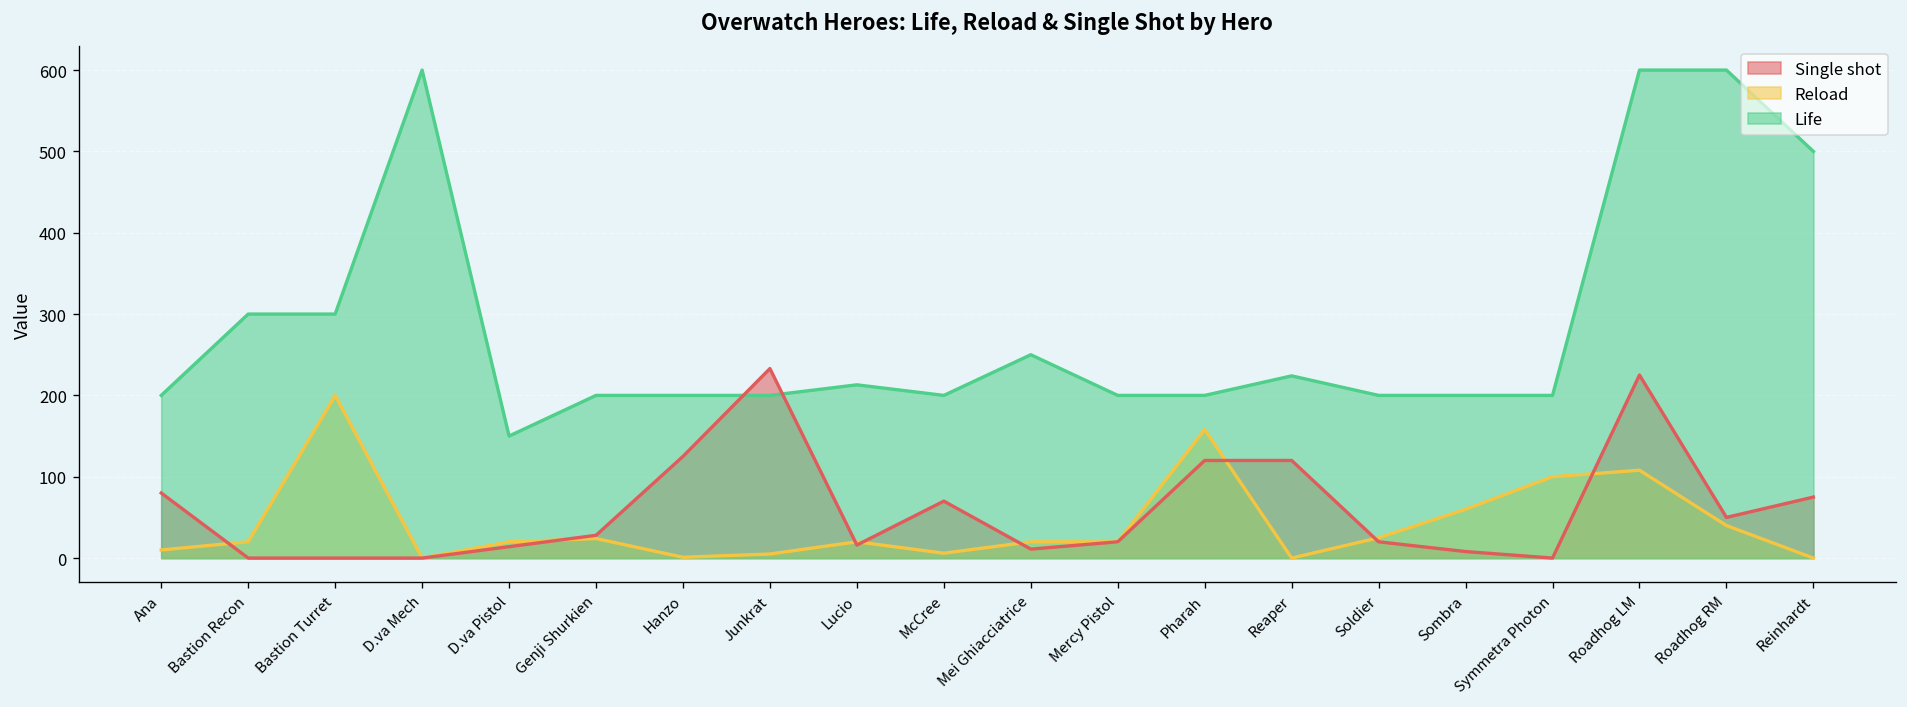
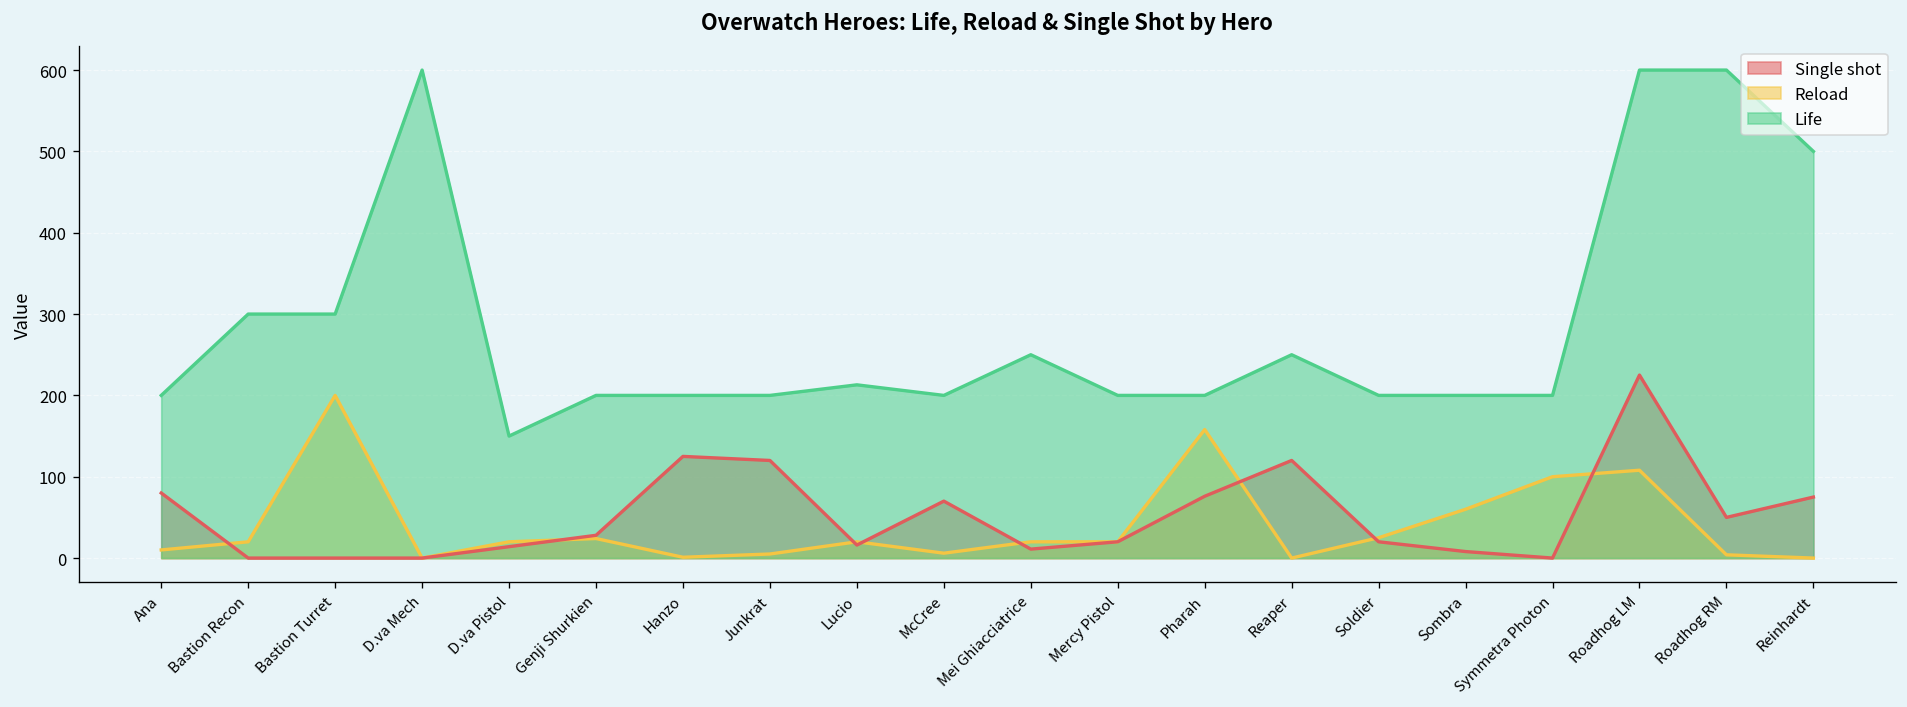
  {
    "Single shot": {
      "Ana": 80,
      "Bastion Recon": 0,
      "Bastion Turret": 0,
      "D.va Pistol": 10,
      "Genji Shurkien": 30,
      "Hanzo": 130,
-     "Junkrat": 230,
+     "Junkrat": 120,
      "Lucio": 20,
      "McCree": 70,
      "Mei Ghiacciatrice": 10,
-     "Pharah": 120,
+     "Pharah": 80,
      "Reaper": 120,
      "Soldier": 20,
      "Sombra": 10,
      "Symmetra Photon": 0,
      "Roadhog LM": 230,
      "Roadhog RM": 50,
      "Reinhardt": 80
    },
    "Reload": {
      "Ana": 10,
      "Bastion Recon": 20,
      "Bastion Turret": 200,
      "D.va Pistol": 20,
      "Genji Shurkien": 20,
      "Hanzo": 0,
      "Junkrat": 10,
      "Lucio": 20,
      "McCree": 10,
      "Mei Ghiacciatrice": 20,
      "Pharah": 160,
      "Reaper": 0,
      "Soldier": 30,
      "Sombra": 60,
      "Symmetra Photon": 100,
      "Roadhog LM": 110,
-     "Roadhog RM": 40,
+     "Roadhog RM": 0,
      "Reinhardt": 0
    },
    "Life": {
      "Ana": 200,
      "Bastion Recon": 300,
      "Bastion Turret": 300,
      "D.va Mech": 600,
      "D.va Pistol": 150,
      "Genji Shurkien": 200,
      "Hanzo": 200,
      "Junkrat": 200,
      "Lucio": 210,
      "McCree": 200,
      "Mei Ghiacciatrice": 250,
      "Mercy Pistol": 200,
      "Pharah": 200,
-     "Reaper": 220,
+     "Reaper": 250,
      "Soldier": 200,
      "Sombra": 200,
      "Symmetra Photon": 200,
      "Roadhog LM": 600,
      "Roadhog RM": 600,
      "Reinhardt": 500
    }
  }
